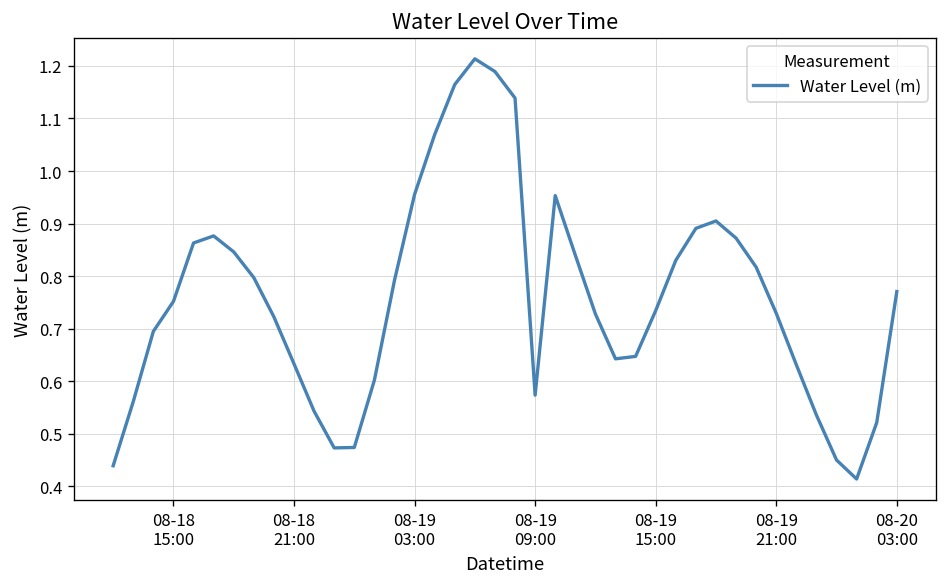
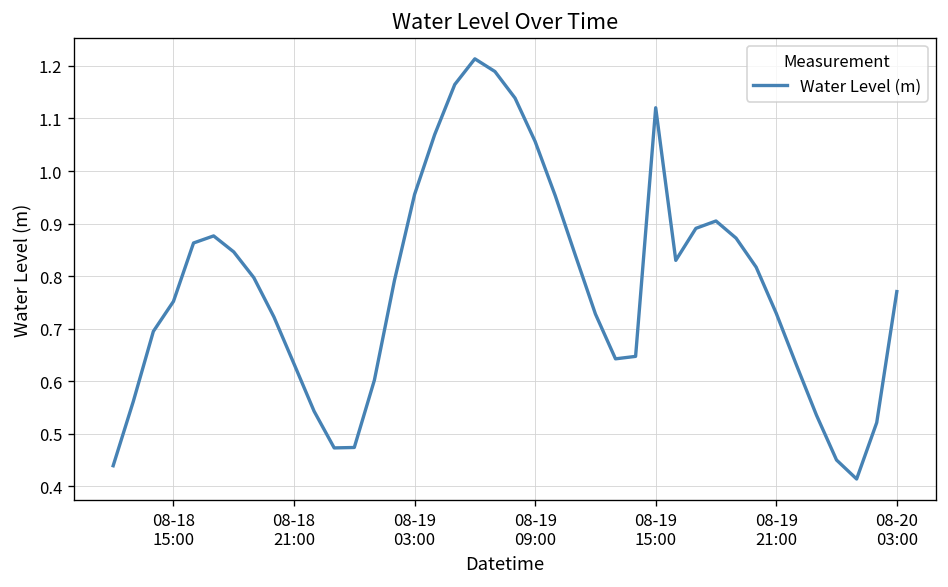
  {
    "08-18 15:00": 0.75,
    "08-18 21:00": 0.63,
    "08-19 03:00": 0.96,
-   "08-19 09:00": 0.57,
-   "08-19 15:00": 0.73,
+   "08-19 09:00": 1.06,
+   "08-19 15:00": 1.12,
    "08-19 21:00": 0.73,
    "08-20 03:00": 0.77
  }
